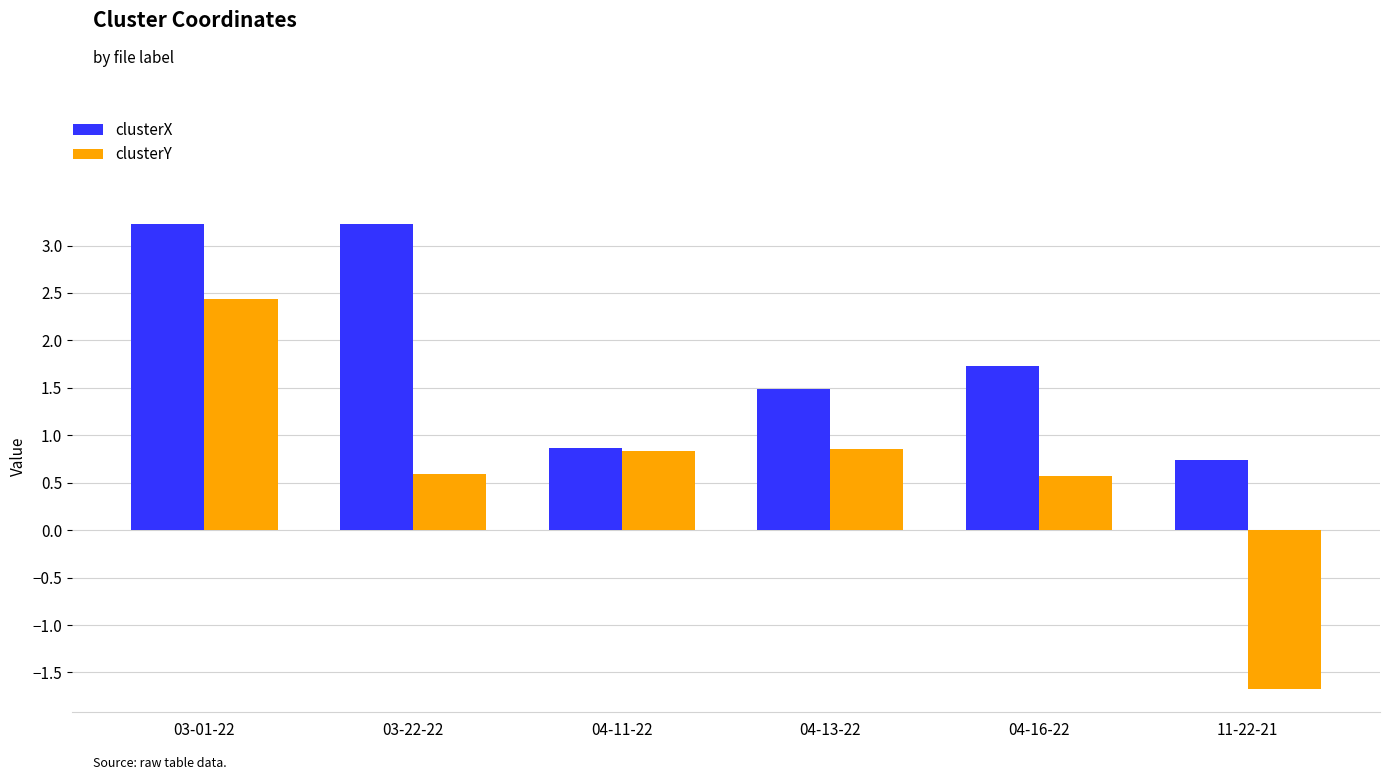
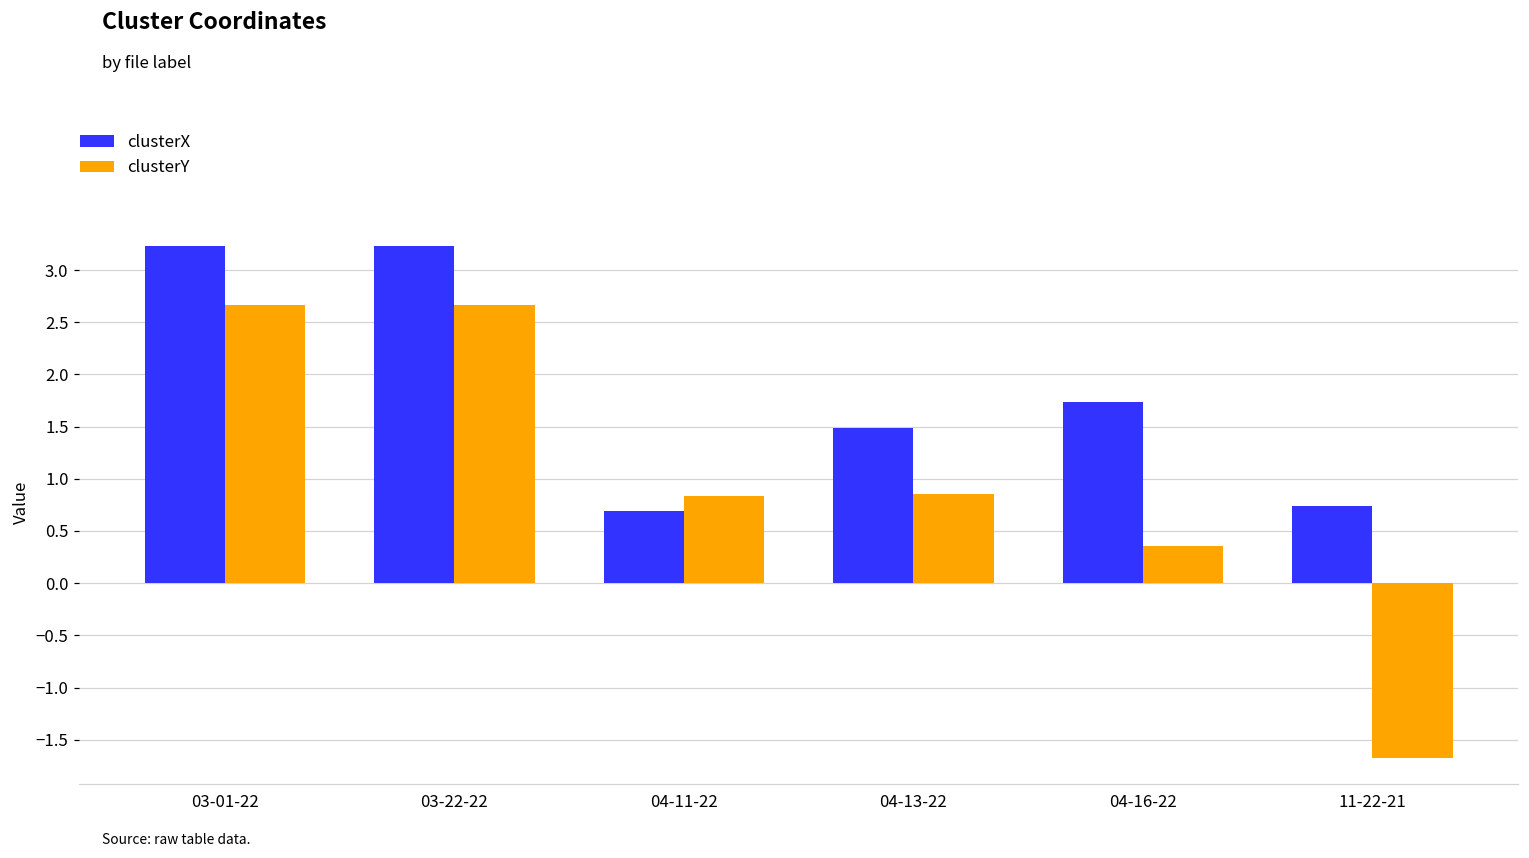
  {
    "clusterX": {
      "03-01-22": 3.2,
      "03-22-22": 3.2,
-     "04-11-22": 0.9,
+     "04-11-22": 0.7,
      "04-13-22": 1.5,
      "04-16-22": 1.7,
      "11-22-21": 0.7
    },
    "clusterY": {
-     "03-01-22": 2.4,
-     "03-22-22": 0.6,
+     "03-01-22": 2.7,
+     "03-22-22": 2.7,
      "04-11-22": 0.8,
      "04-13-22": 0.9,
-     "04-16-22": 0.6,
+     "04-16-22": 0.4,
      "11-22-21": -1.7
    }
  }
